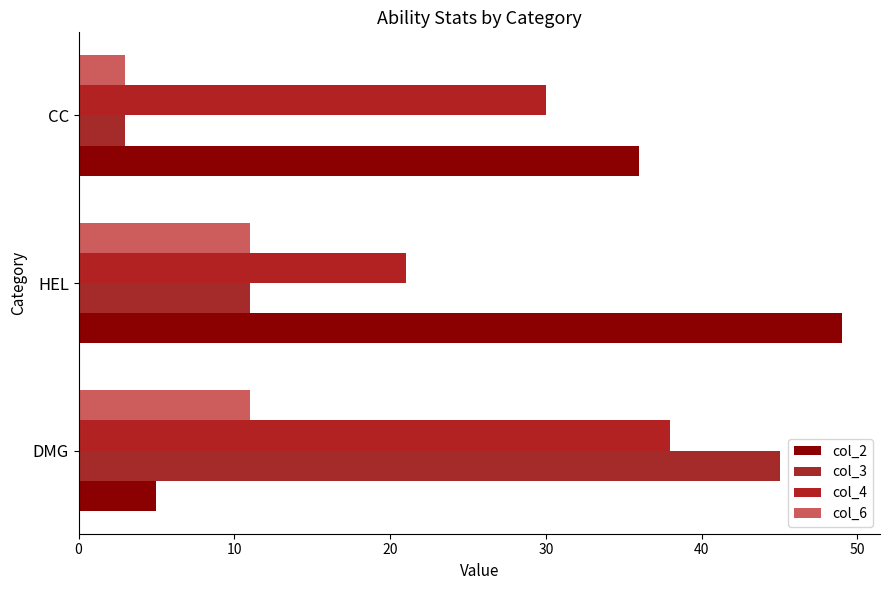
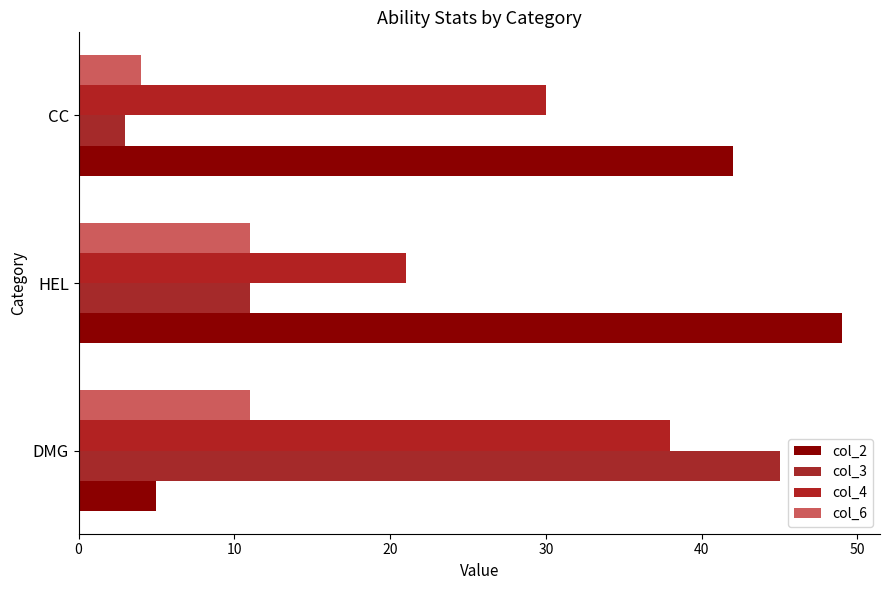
  {
    "col_2": {
-     "CC": 36,
+     "CC": 42,
      "HEL": 49,
      "DMG": 5
    },
    "col_6": {
-     "CC": 3,
+     "CC": 4,
      "HEL": 11,
      "DMG": 11
    }
  }
